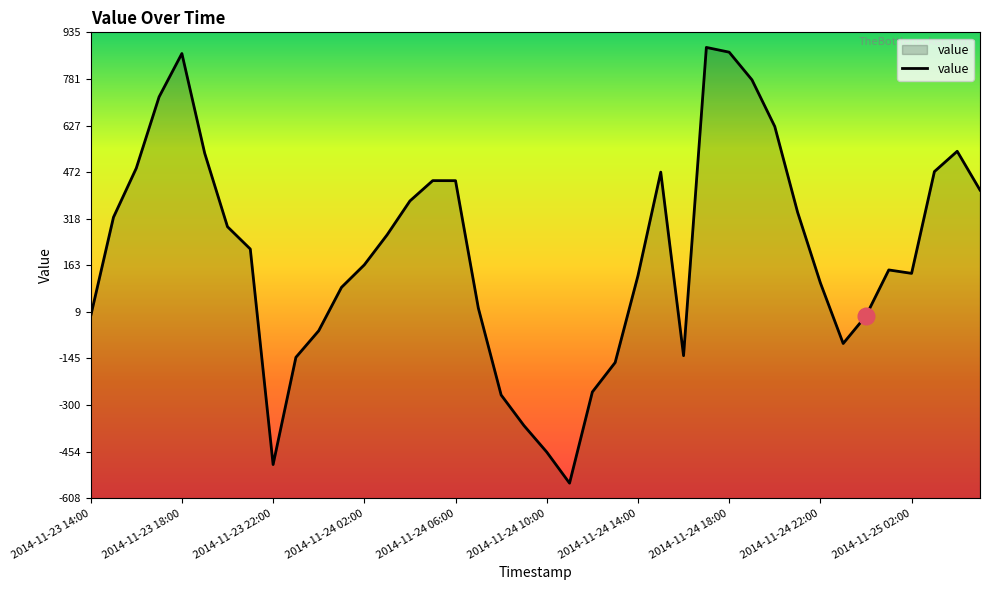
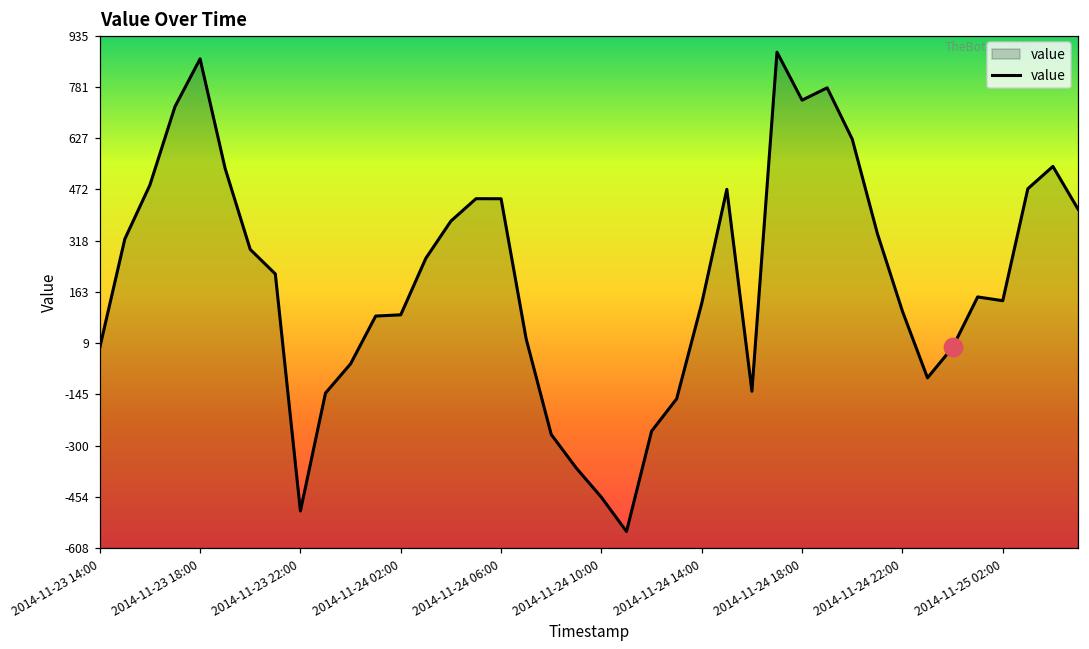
  {
    "value": {
      "2014-11-23 14:00": -10,
      "2014-11-23 18:00": 870,
      "2014-11-23 22:00": -500,
-     "2014-11-24 02:00": 160,
+     "2014-11-24 02:00": 90,
      "2014-11-24 06:00": 440,
      "2014-11-24 10:00": -460,
      "2014-11-24 14:00": 130,
-     "2014-11-24 18:00": 870,
+     "2014-11-24 18:00": 740,
      "2014-11-24 22:00": 110,
      "2014-11-25 02:00": 140
    }
  }
